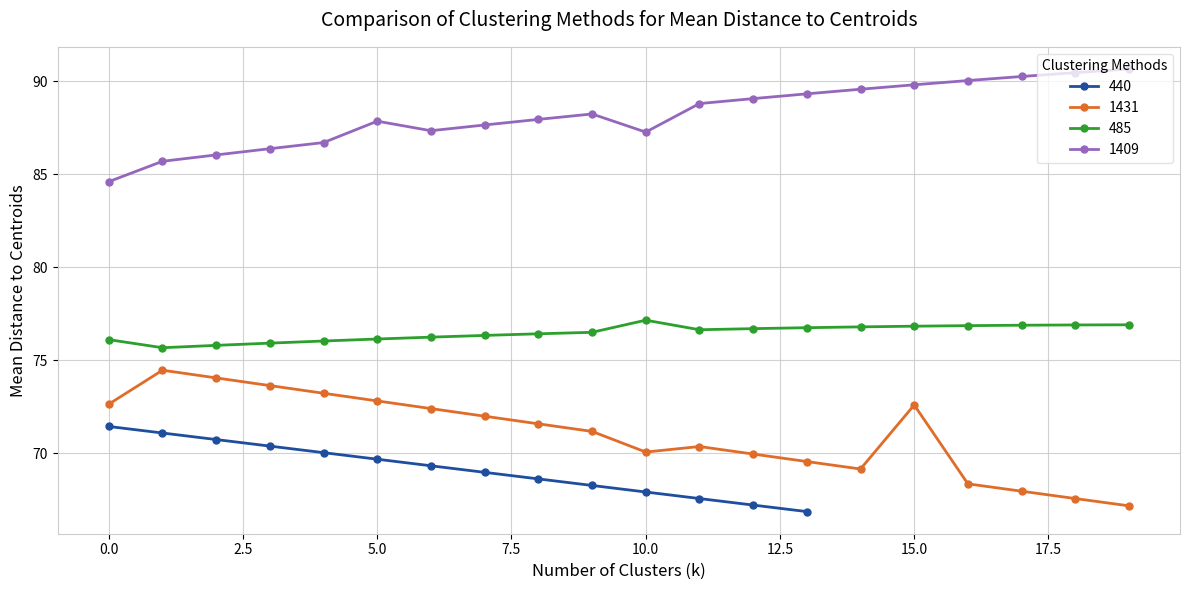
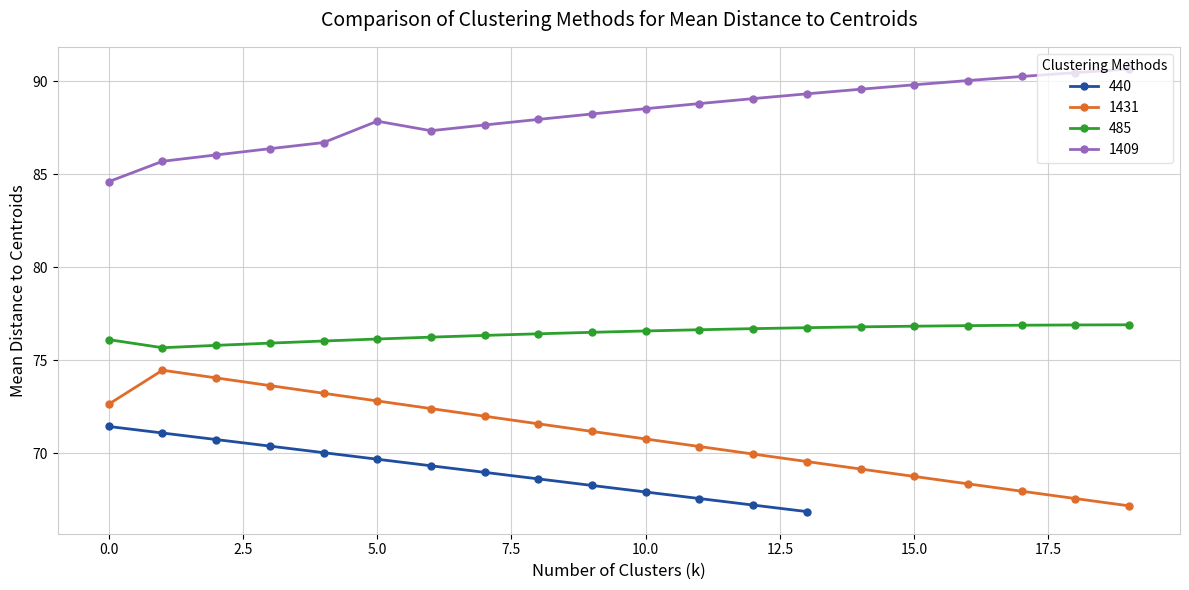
  {
    "440": {
      "0.0": 71.4,
      "5.0": 69.7,
      "10.0": 67.9
    },
    "1431": {
      "0.0": 72.6,
      "5.0": 72.8,
-     "10.0": 70.1,
-     "15.0": 72.6
+     "10.0": 70.8,
+     "15.0": 68.8
    },
    "485": {
      "0.0": 76.1,
      "5.0": 76.1,
-     "10.0": 77.2,
+     "10.0": 76.6,
      "15.0": 76.8
    },
    "1409": {
      "0.0": 84.6,
      "5.0": 87.9,
-     "10.0": 87.3,
+     "10.0": 88.5,
      "15.0": 89.8
    }
  }
